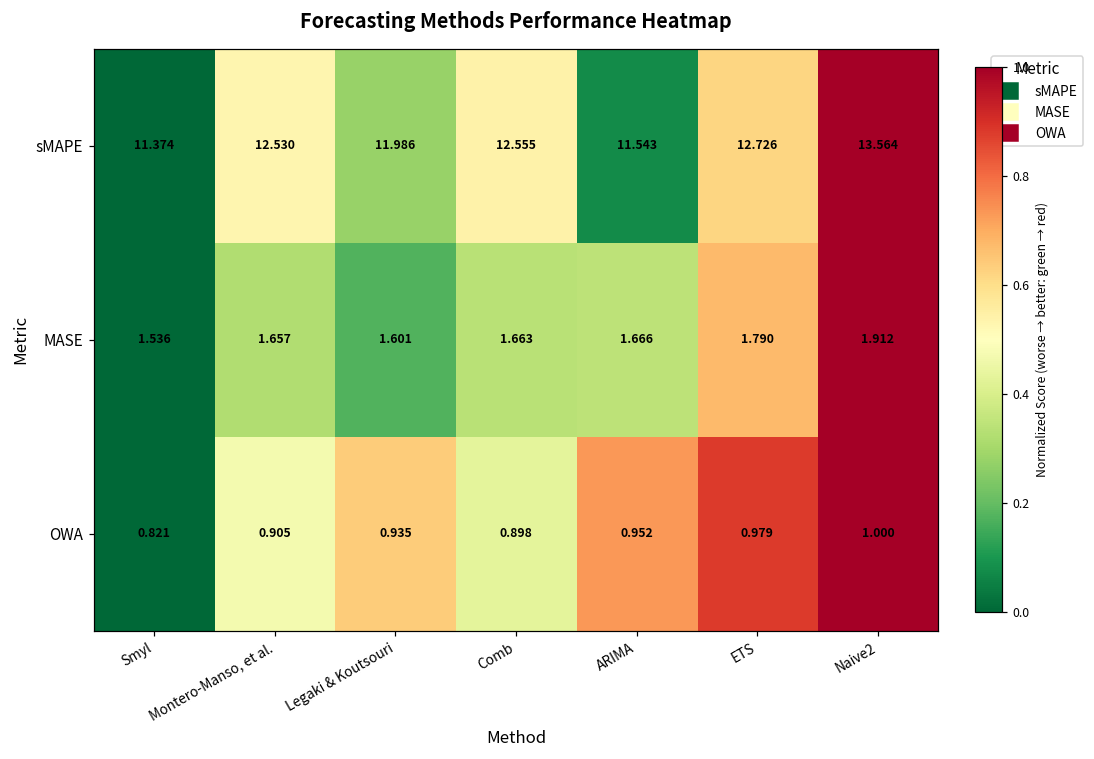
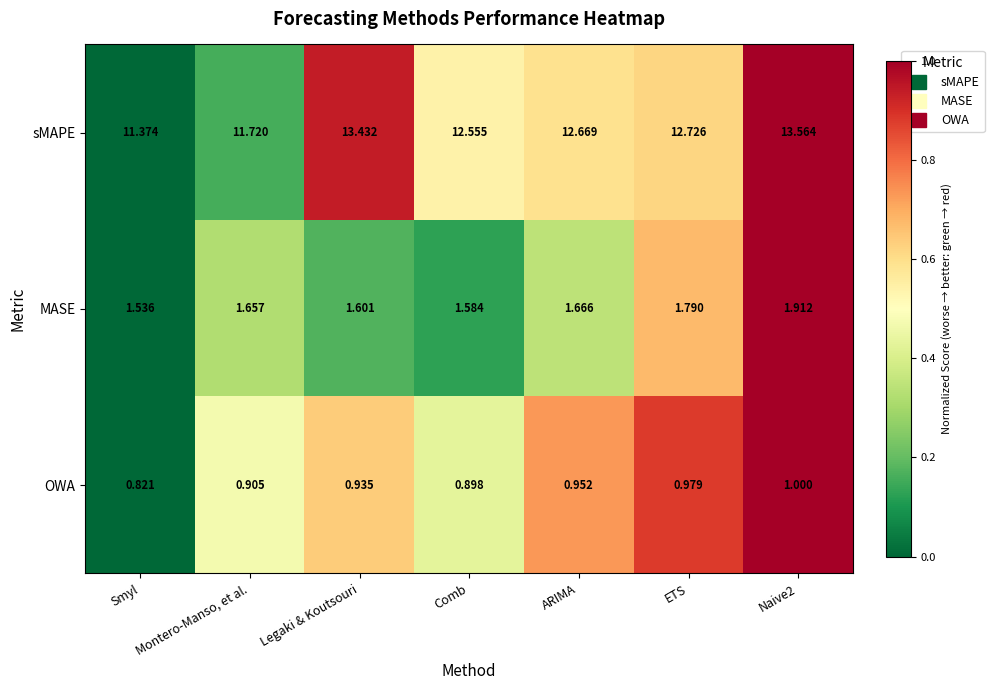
  {
    "sMAPE": {
      "Smyl": 11.374,
-     "Montero-Manso, et al.": 12.530,
-     "Legaki & Koutsouri": 11.986,
+     "Montero-Manso, et al.": 11.720,
+     "Legaki & Koutsouri": 13.432,
      "Comb": 12.555,
-     "ARIMA": 11.543,
+     "ARIMA": 12.669,
      "ETS": 12.726,
      "Naive2": 13.564
    },
    "MASE": {
      "Smyl": 1.536,
      "Montero-Manso, et al.": 1.657,
      "Legaki & Koutsouri": 1.601,
-     "Comb": 1.663,
+     "Comb": 1.584,
      "ARIMA": 1.666,
      "ETS": 1.790,
      "Naive2": 1.912
    },
    "OWA": {
      "Smyl": 0.821,
      "Montero-Manso, et al.": 0.905,
      "Legaki & Koutsouri": 0.935,
      "Comb": 0.898,
      "ARIMA": 0.952,
      "ETS": 0.979,
      "Naive2": 1.000
    }
  }
